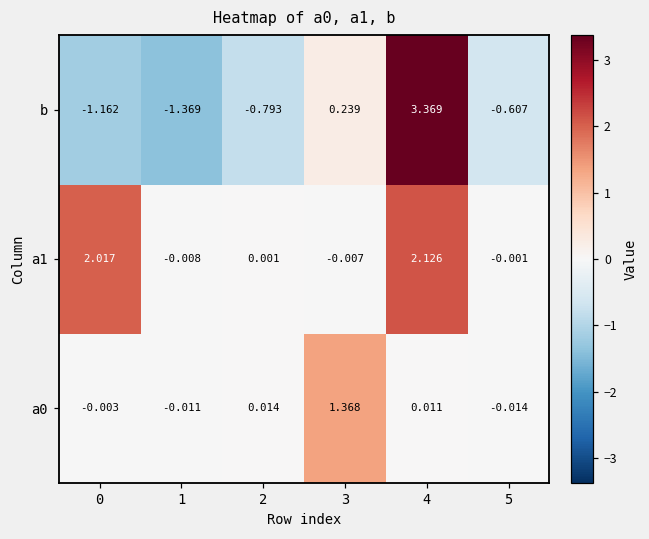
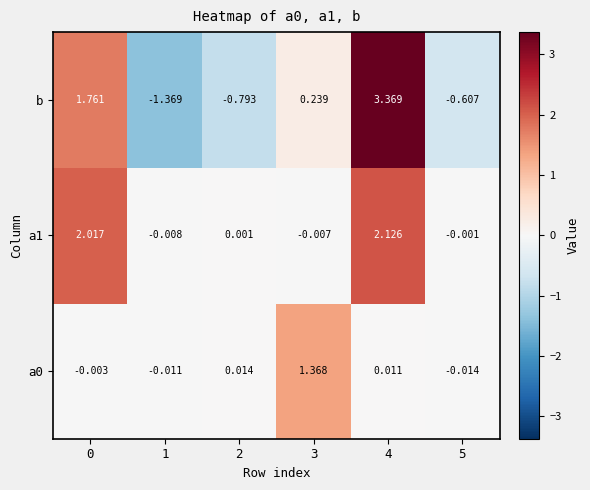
  {
    "b": {
-     "0": -1.162,
+     "0": 1.761,
      "1": -1.369,
      "2": -0.793,
      "3": 0.239,
      "4": 3.369,
      "5": -0.607
    },
    "a1": {
      "0": 2.017,
      "1": -0.008,
      "2": 0.001,
      "3": -0.007,
      "4": 2.126,
      "5": -0.001
    },
    "a0": {
      "0": -0.003,
      "1": -0.011,
      "2": 0.014,
      "3": 1.368,
      "4": 0.011,
      "5": -0.014
    }
  }
